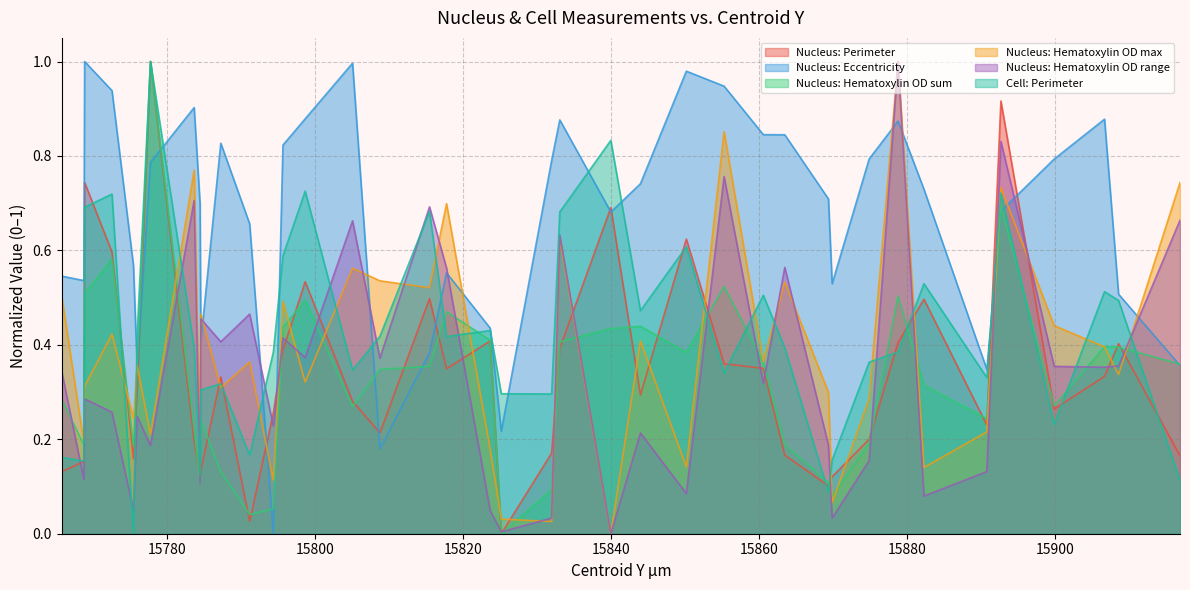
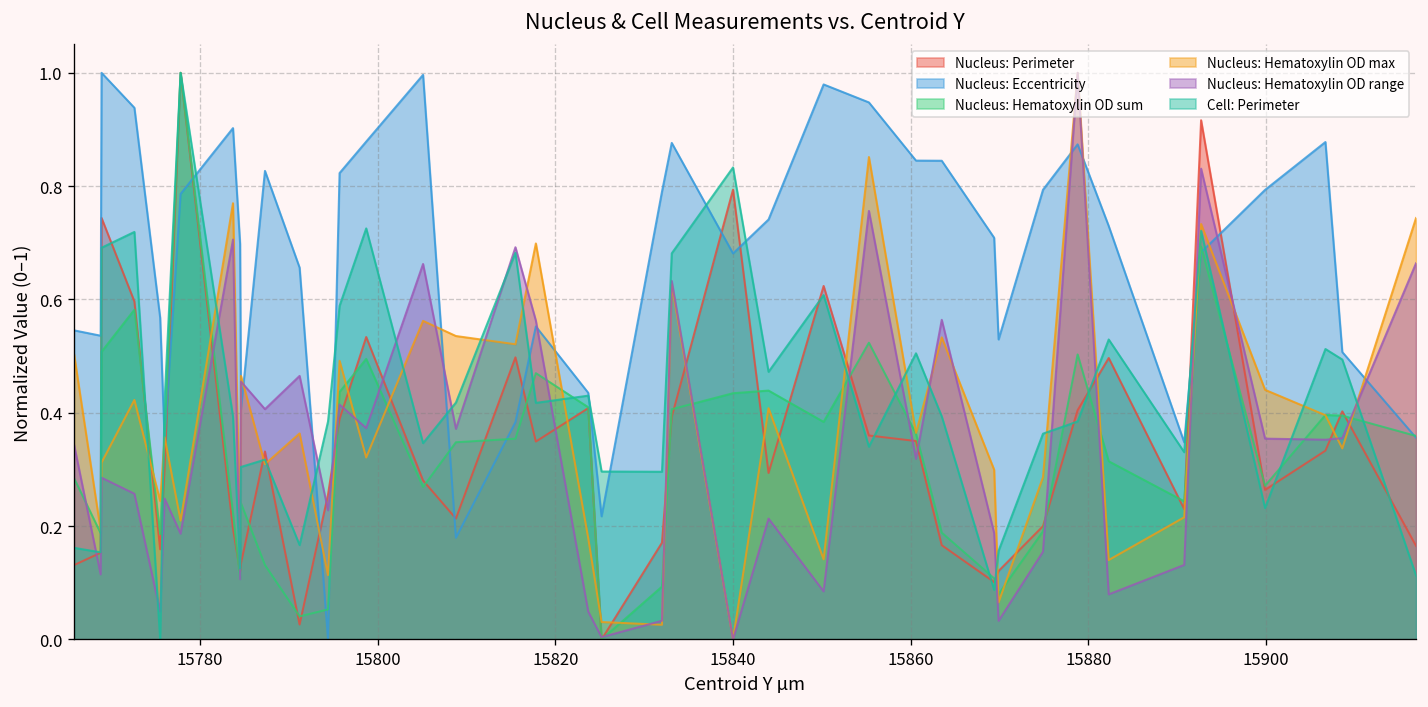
  {
    "Nucleus: Perimeter": {
-     "15840": 0.69
+     "15840": 0.79
    }
  }
